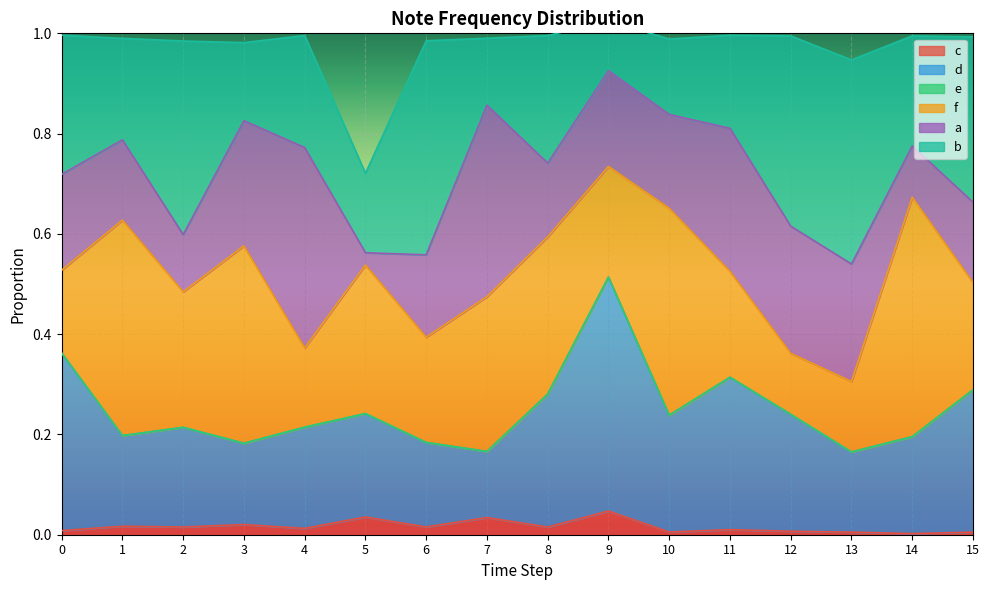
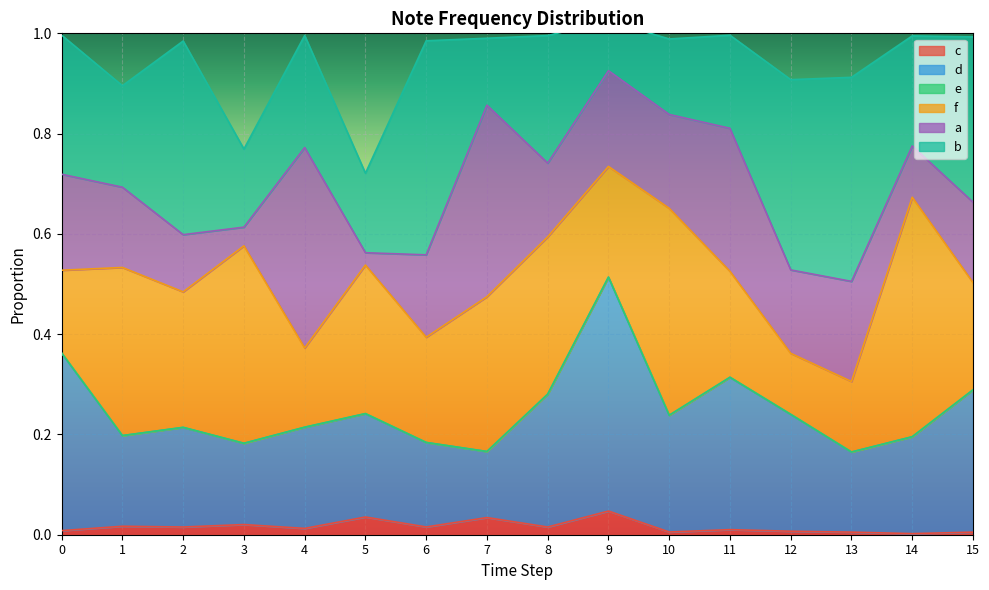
  {
    "c": {
      "0": 0.01,
      "1": 0.02,
      "2": 0.02,
      "3": 0.02,
      "4": 0.01,
      "5": 0.04,
      "6": 0.02,
      "7": 0.03,
      "8": 0.02,
      "9": 0.05,
      "10": 0.01,
      "11": 0.01,
      "12": 0.01,
      "13": 0.01,
      "14": 0.00,
      "15": 0.01
    },
    "f": {
      "0": 0.17,
-     "1": 0.43,
+     "1": 0.34,
      "2": 0.27,
      "3": 0.39,
      "4": 0.16,
      "5": 0.30,
      "6": 0.21,
      "7": 0.31,
      "8": 0.31,
      "9": 0.22,
      "10": 0.41,
      "11": 0.21,
      "12": 0.12,
      "13": 0.14,
      "14": 0.48,
      "15": 0.21
    },
    "a": {
      "0": 0.19,
      "1": 0.16,
      "2": 0.11,
-     "3": 0.25,
+     "3": 0.04,
      "4": 0.40,
      "5": 0.02,
      "6": 0.16,
      "7": 0.38,
      "8": 0.15,
      "9": 0.19,
      "10": 0.19,
      "11": 0.29,
-     "12": 0.25,
-     "13": 0.23,
+     "12": 0.17,
+     "13": 0.20,
      "14": 0.10,
      "15": 0.16
    }
  }
